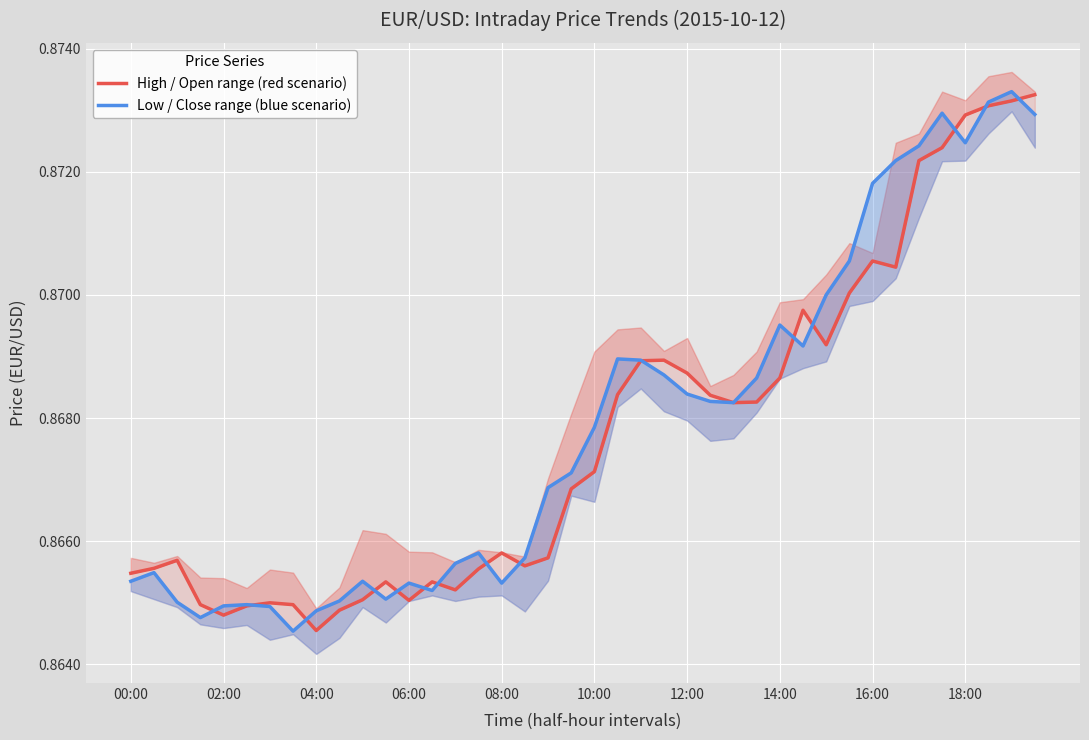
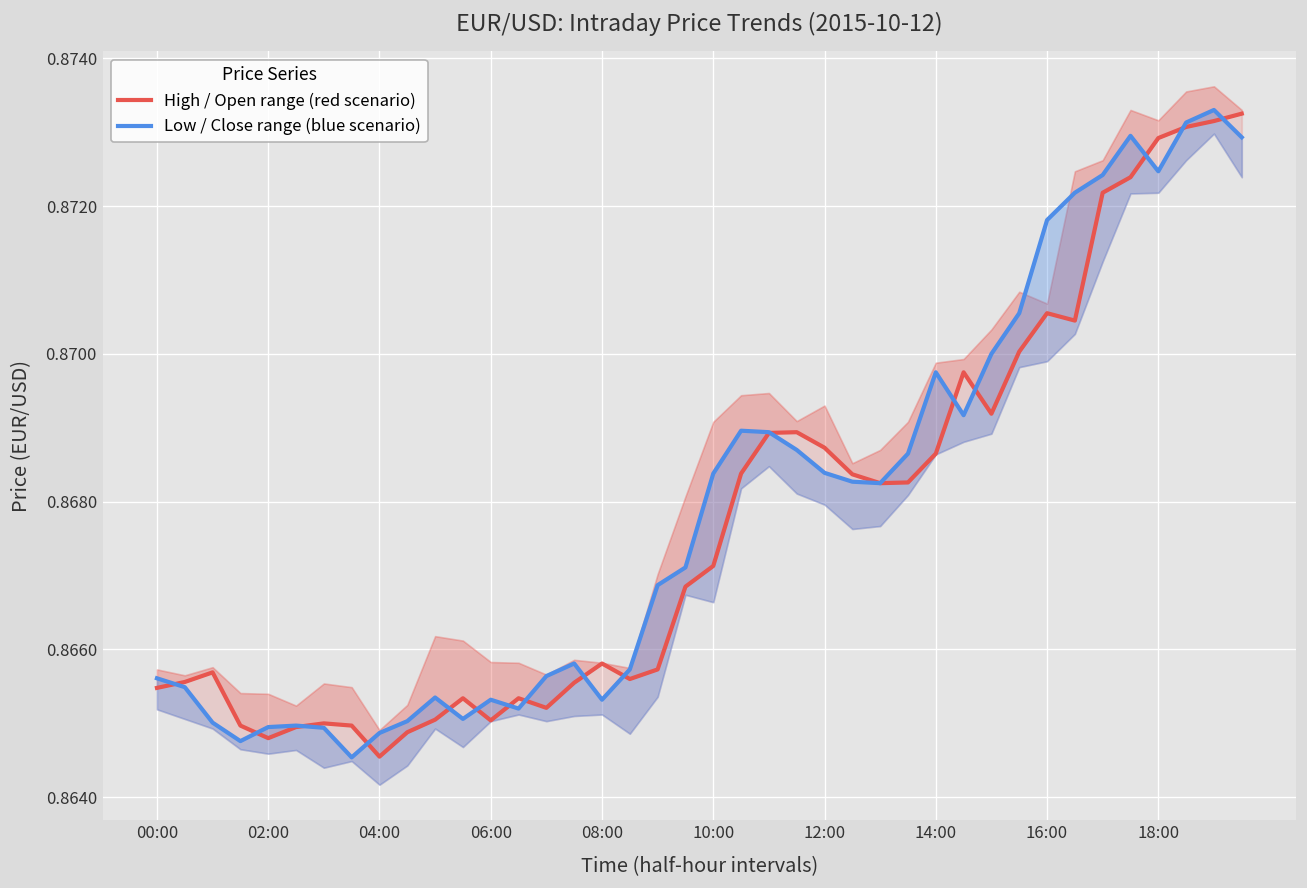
  {
    "Low / Close range (blue scenario)": {
-     "00:00": 0.8654,
+     "00:00": 0.8656,
      "02:00": 0.8650,
      "06:00": 0.8653,
      "08:00": 0.8653,
-     "10:00": 0.8679,
+     "10:00": 0.8684,
      "12:00": 0.8684,
-     "14:00": 0.8695,
+     "14:00": 0.8698,
      "16:00": 0.8718,
      "18:00": 0.8725
    }
  }
